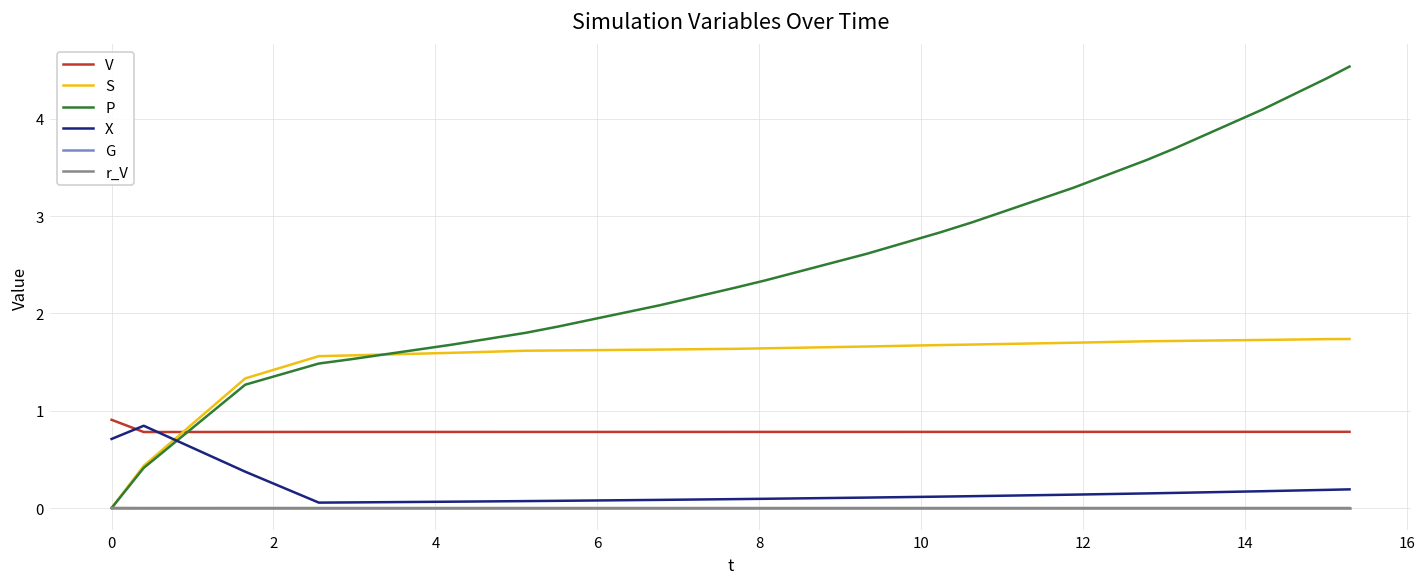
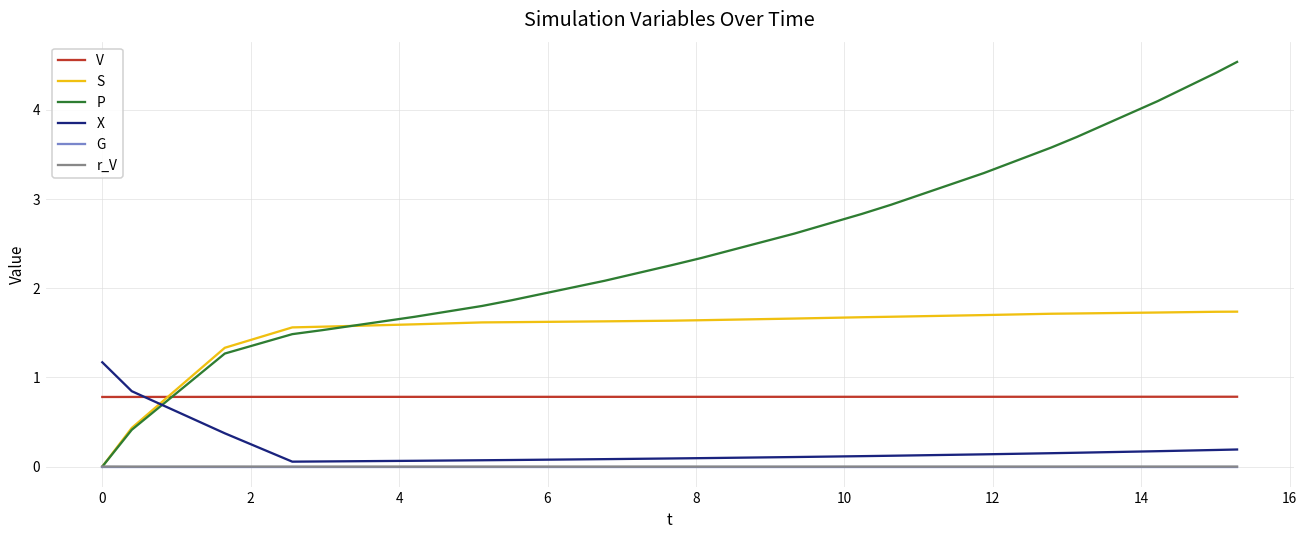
  {
    "V": {
-     "0": 0.9
+     "0": 0.8
    },
    "X": {
-     "0": 0.7
+     "0": 1.2
    }
  }
